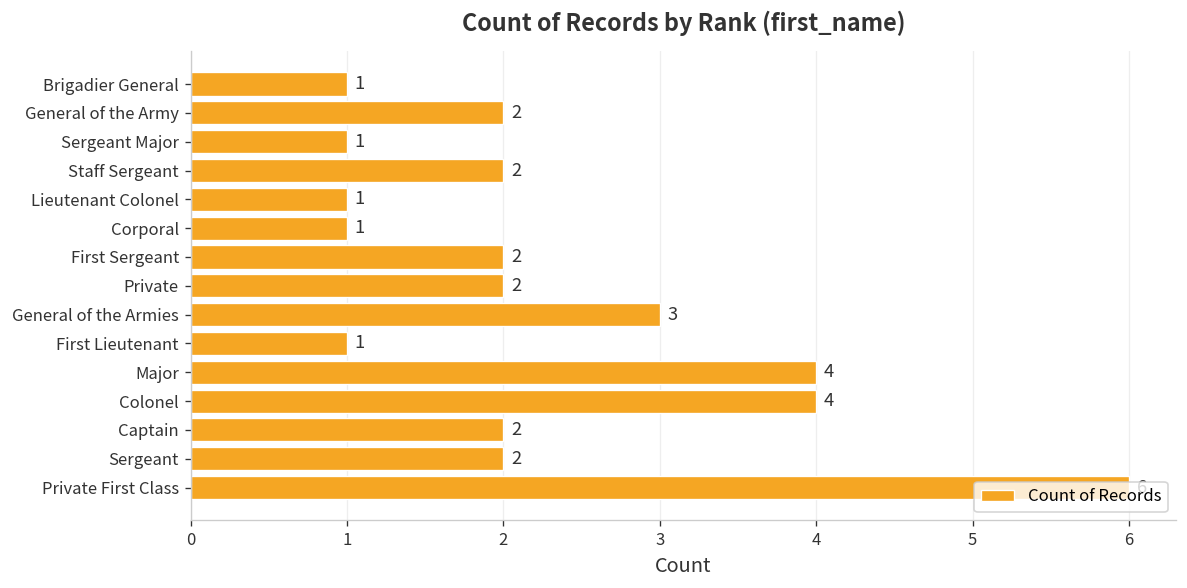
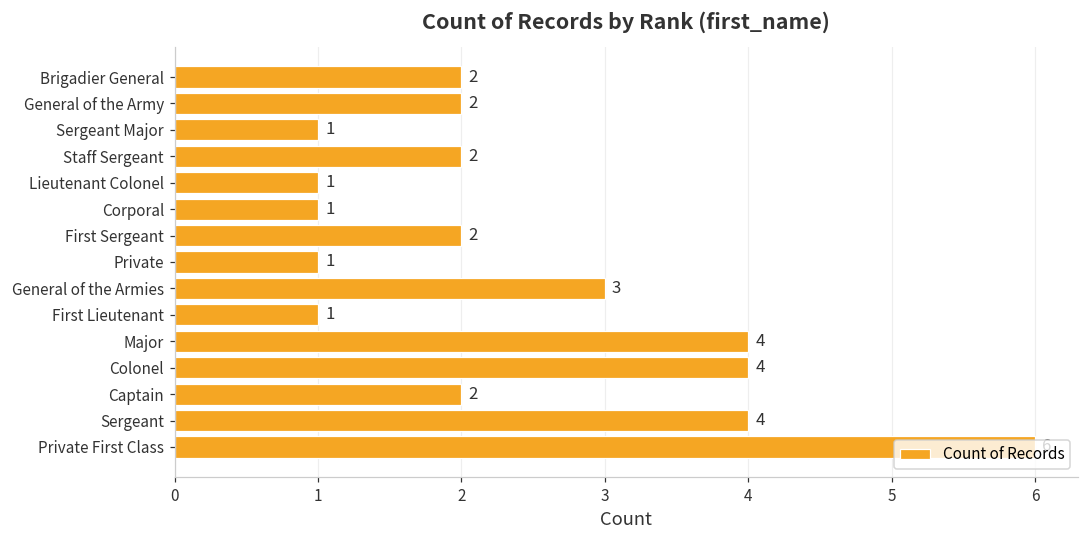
  {
-   "Brigadier General": 1,
+   "Brigadier General": 2,
    "General of the Army": 2,
    "Sergeant Major": 1,
    "Staff Sergeant": 2,
    "Lieutenant Colonel": 1,
    "Corporal": 1,
    "First Sergeant": 2,
-   "Private": 2,
+   "Private": 1,
    "General of the Armies": 3,
    "First Lieutenant": 1,
    "Major": 4,
    "Colonel": 4,
    "Captain": 2,
-   "Sergeant": 2
+   "Sergeant": 4
  }
